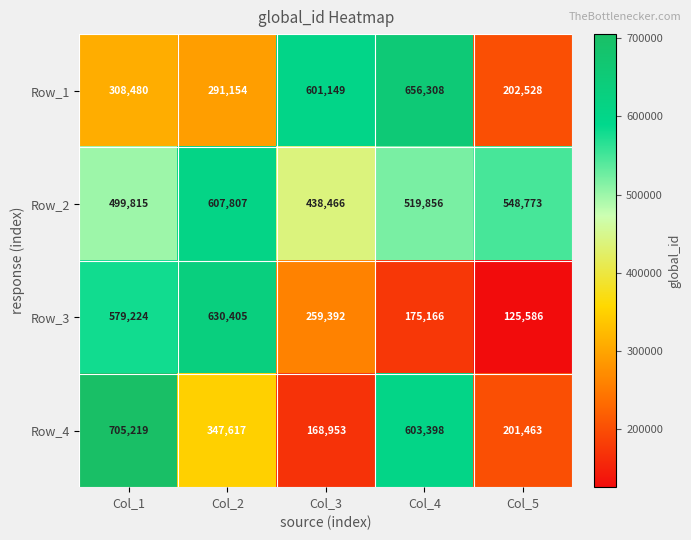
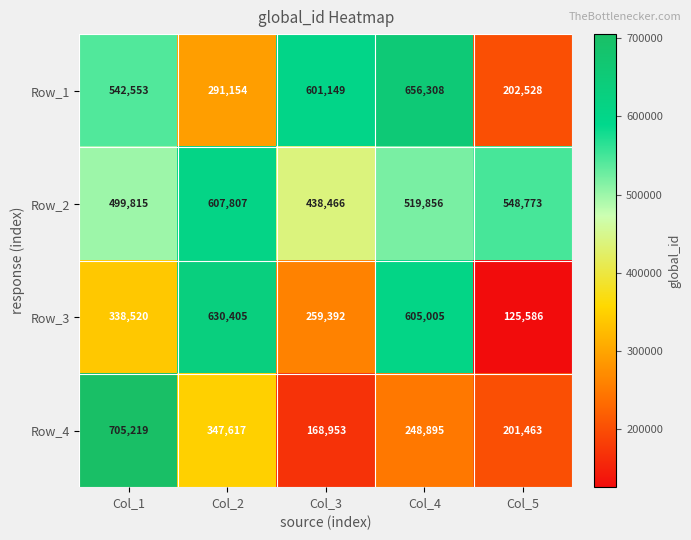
  {
    "Row_1": {
-     "Col_1": "308,480",
+     "Col_1": "542,553",
      "Col_2": "291,154",
      "Col_3": "601,149",
      "Col_4": "656,308",
      "Col_5": "202,528"
    },
    "Row_2": {
      "Col_1": "499,815",
      "Col_2": "607,807",
      "Col_3": "438,466",
      "Col_4": "519,856",
      "Col_5": "548,773"
    },
    "Row_3": {
-     "Col_1": "579,224",
+     "Col_1": "338,520",
      "Col_2": "630,405",
      "Col_3": "259,392",
-     "Col_4": "175,166",
+     "Col_4": "605,005",
      "Col_5": "125,586"
    },
    "Row_4": {
      "Col_1": "705,219",
      "Col_2": "347,617",
      "Col_3": "168,953",
-     "Col_4": "603,398",
+     "Col_4": "248,895",
      "Col_5": "201,463"
    }
  }
